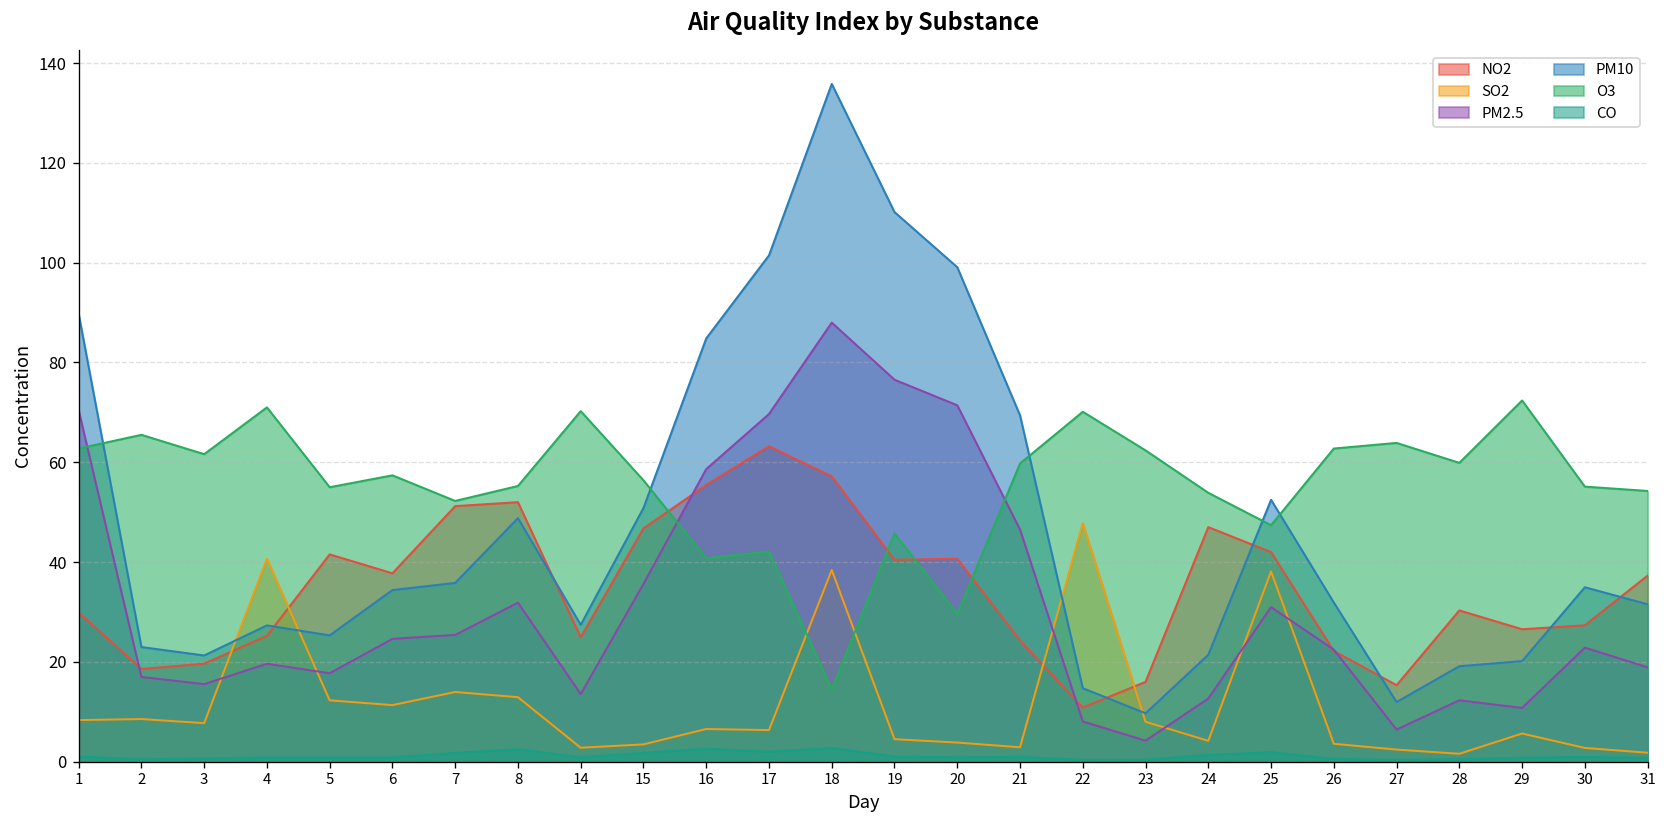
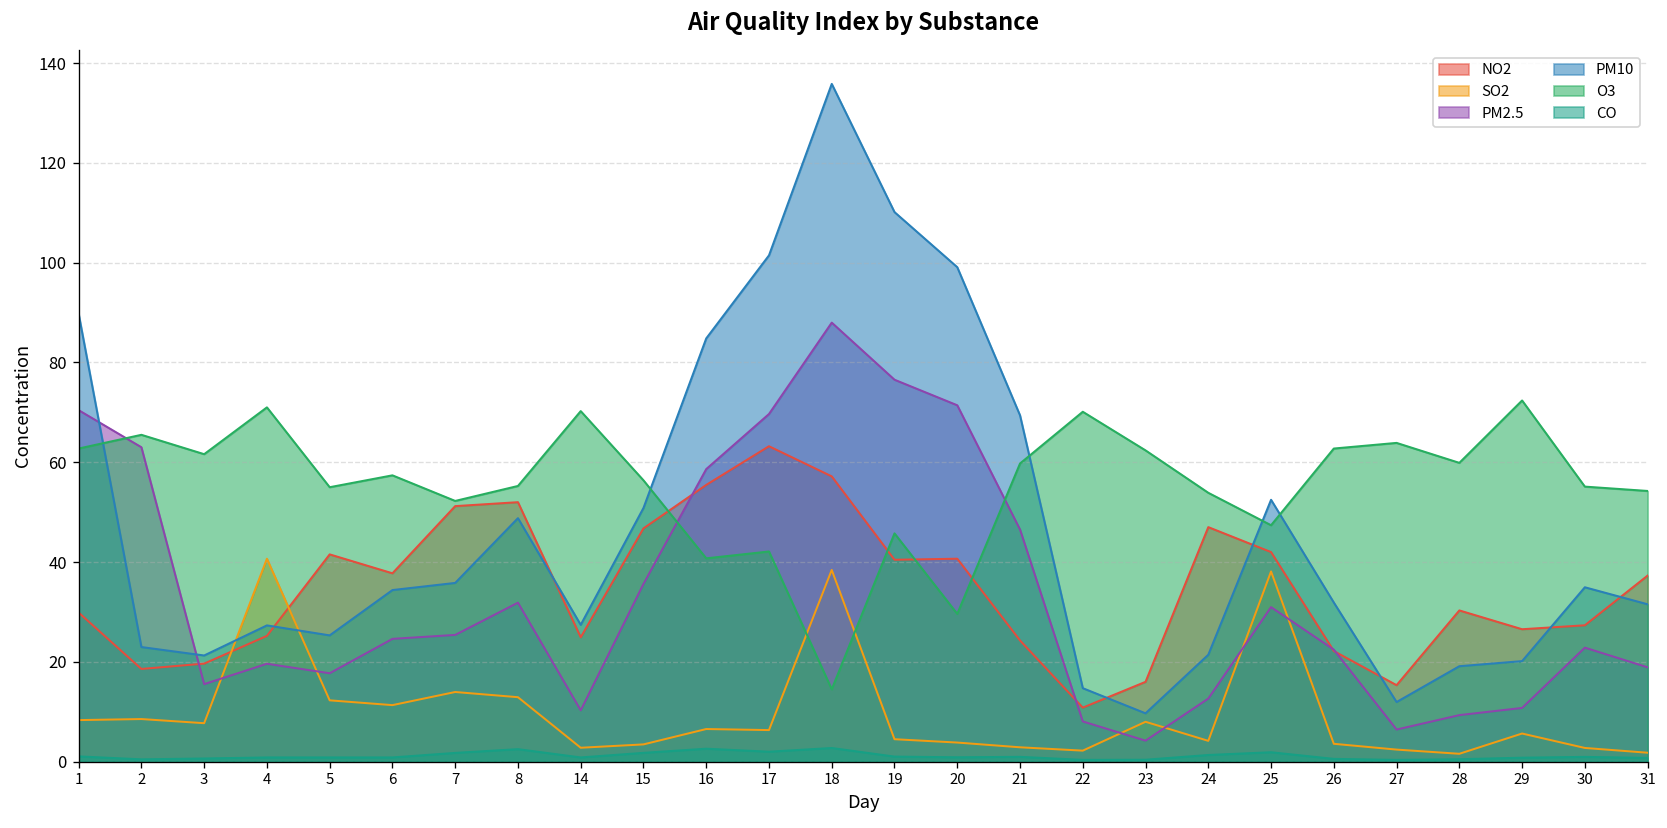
  {
    "NO2": {
      "1": 30,
      "2": 19,
      "3": 20,
      "4": 25,
      "5": 42,
      "6": 38,
      "7": 51,
      "8": 52,
      "14": 25,
      "15": 47,
      "16": 55,
      "17": 63,
      "18": 57,
      "19": 40,
      "20": 41,
      "21": 24,
      "22": 11,
      "23": 16,
      "24": 47,
      "25": 42,
      "27": 15,
      "28": 30,
      "29": 27,
      "30": 27,
      "31": 37
    },
    "SO2": {
      "1": 8,
      "2": 9,
      "3": 8,
      "4": 41,
      "5": 12,
      "6": 11,
      "7": 14,
      "8": 13,
      "14": 3,
      "15": 3,
      "16": 7,
      "17": 6,
      "18": 38,
      "19": 5,
      "20": 4,
      "21": 3,
-     "22": 48,
+     "22": 2,
      "23": 8,
      "24": 4,
      "25": 38,
      "26": 4,
      "27": 2,
      "28": 2,
      "29": 6,
      "30": 3,
      "31": 2
    },
    "PM2.5": {
      "1": 70,
-     "2": 17,
+     "2": 63,
      "3": 16,
      "4": 20,
      "5": 18,
      "6": 25,
      "7": 25,
      "8": 32,
-     "14": 14,
+     "14": 10,
      "15": 36,
      "16": 59,
      "17": 70,
      "18": 88,
      "19": 77,
      "20": 71,
      "21": 47,
      "22": 8,
      "23": 4,
      "24": 13,
      "25": 31,
      "27": 6,
-     "28": 12,
+     "28": 9,
      "29": 11,
      "30": 23,
      "31": 19
    }
  }
